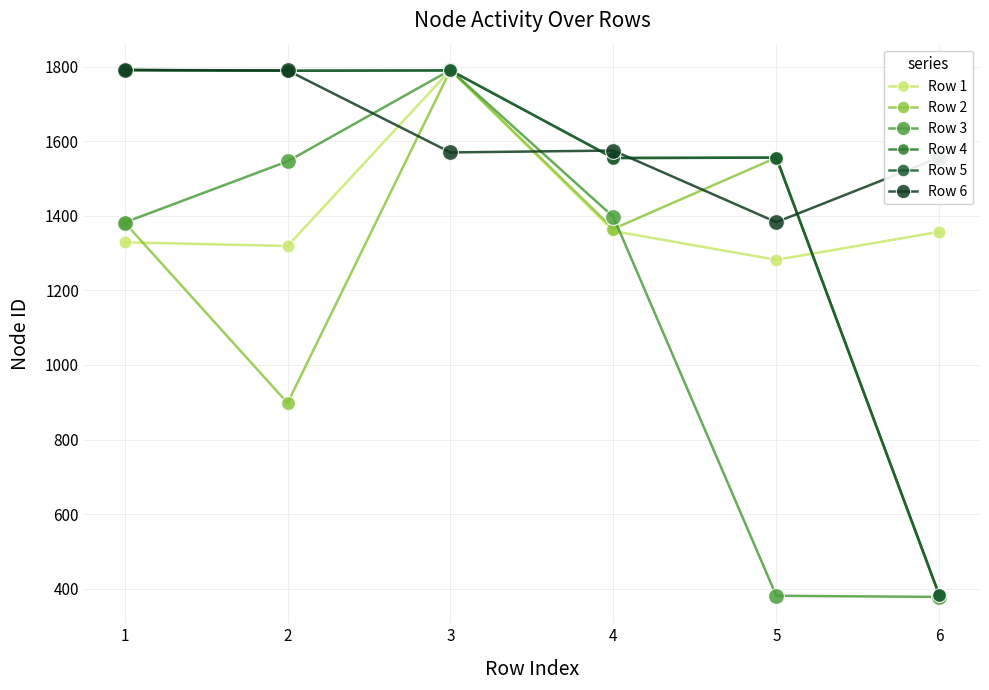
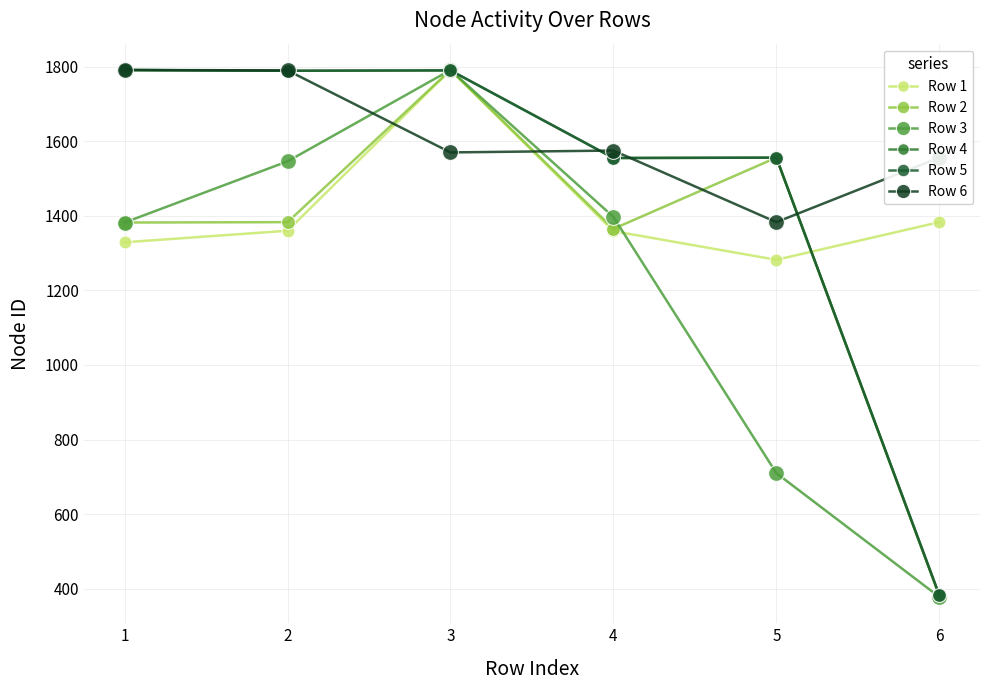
  {
    "Row 1": {
      "1": 1330,
-     "2": 1320,
+     "2": 1360,
      "5": 1280,
-     "6": 1360
+     "6": 1380
    },
    "Row 2": {
-     "2": 900
+     "2": 1380
    },
    "Row 3": {
      "2": 1550,
      "4": 1400,
-     "5": 380
+     "5": 710
    }
  }
